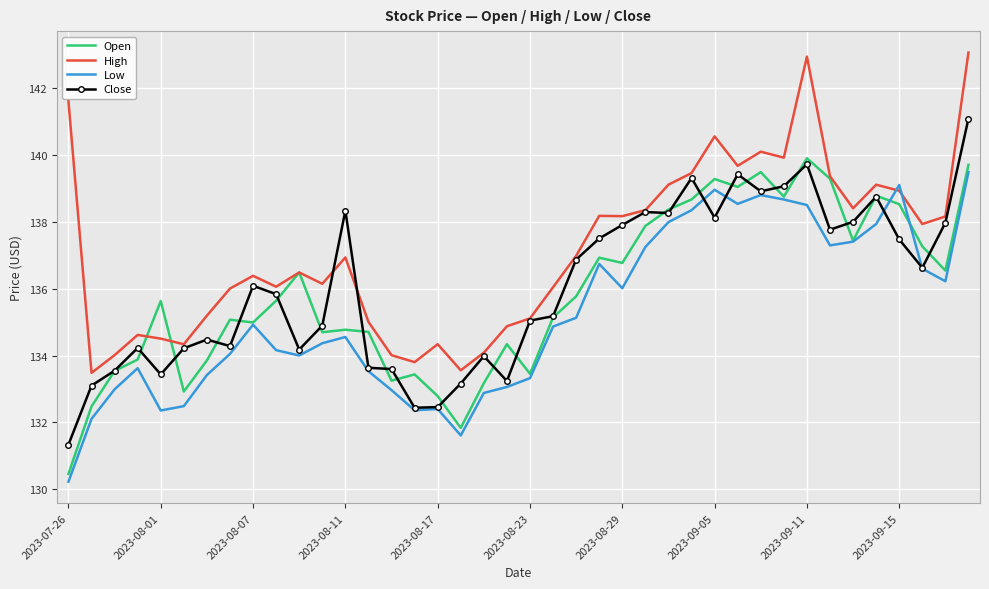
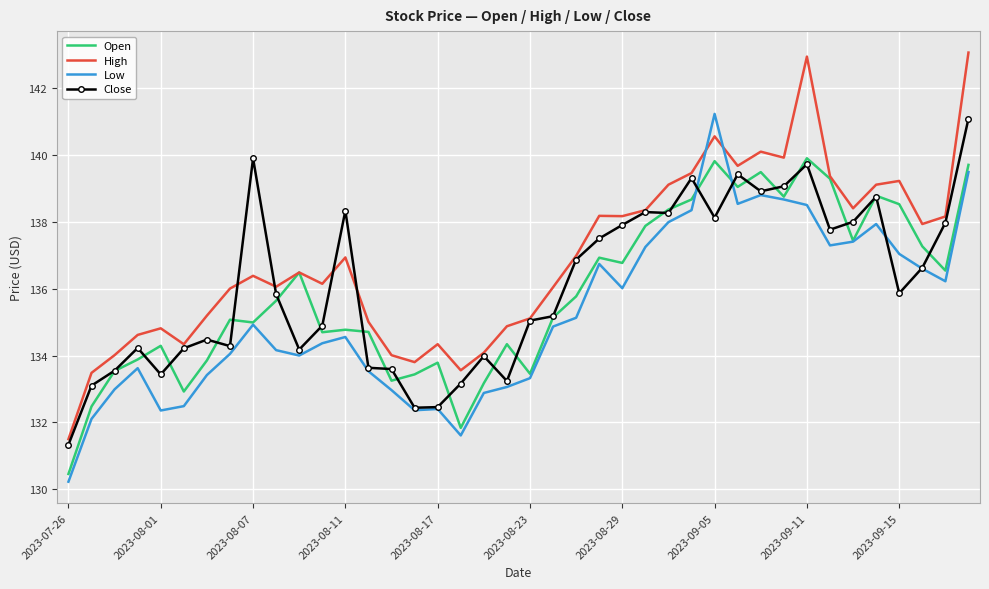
  {
    "Open": {
      "2023-07-26": 130.5,
-     "2023-08-01": 135.6,
+     "2023-08-01": 134.3,
      "2023-08-11": 134.8,
-     "2023-08-17": 132.8,
+     "2023-08-17": 133.8,
      "2023-08-23": 133.5,
      "2023-08-29": 136.8,
-     "2023-09-05": 139.3,
+     "2023-09-05": 139.8,
      "2023-09-11": 139.9,
      "2023-09-15": 138.5
    },
    "High": {
-     "2023-07-26": 141.6,
-     "2023-08-01": 134.5,
+     "2023-07-26": 131.5,
+     "2023-08-01": 134.8,
      "2023-08-07": 136.4,
      "2023-08-11": 136.9,
      "2023-08-17": 134.3,
      "2023-08-29": 138.2,
      "2023-09-05": 140.6,
      "2023-09-11": 143.0,
-     "2023-09-15": 138.9
+     "2023-09-15": 139.2
    },
    "Low": {
      "2023-07-26": 130.2,
      "2023-08-01": 132.4,
      "2023-08-11": 134.6,
      "2023-08-23": 133.3,
      "2023-08-29": 136.0,
-     "2023-09-05": 139.0,
+     "2023-09-05": 141.2,
      "2023-09-11": 138.5,
-     "2023-09-15": 139.1
+     "2023-09-15": 137.0
    },
    "Close": {
      "2023-07-26": 131.3,
      "2023-08-01": 133.4,
-     "2023-08-07": 136.1,
+     "2023-08-07": 139.9,
      "2023-08-11": 138.3,
      "2023-08-29": 137.9,
      "2023-09-05": 138.1,
      "2023-09-11": 139.7,
-     "2023-09-15": 137.5
+     "2023-09-15": 135.9
    }
  }
